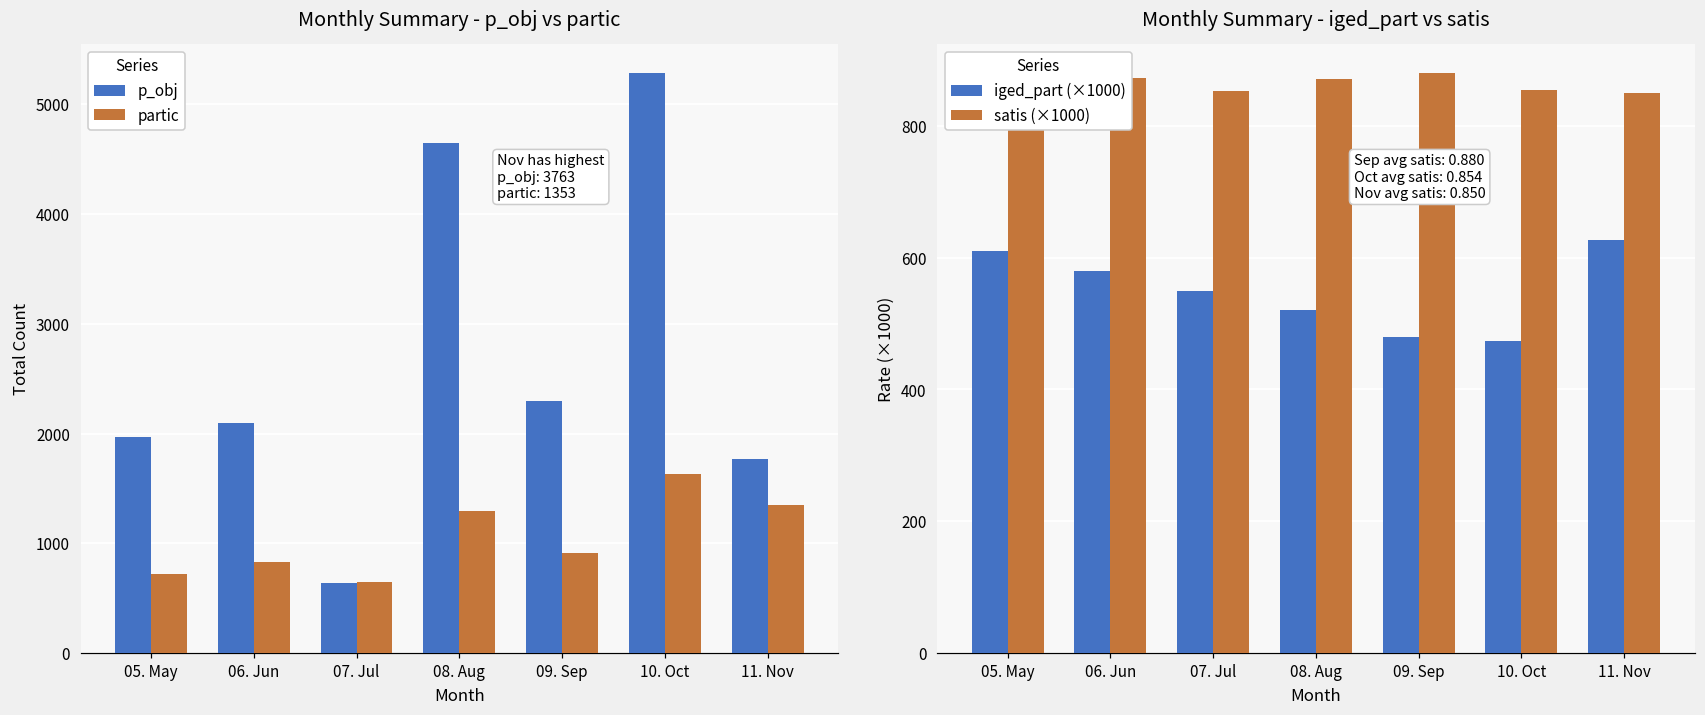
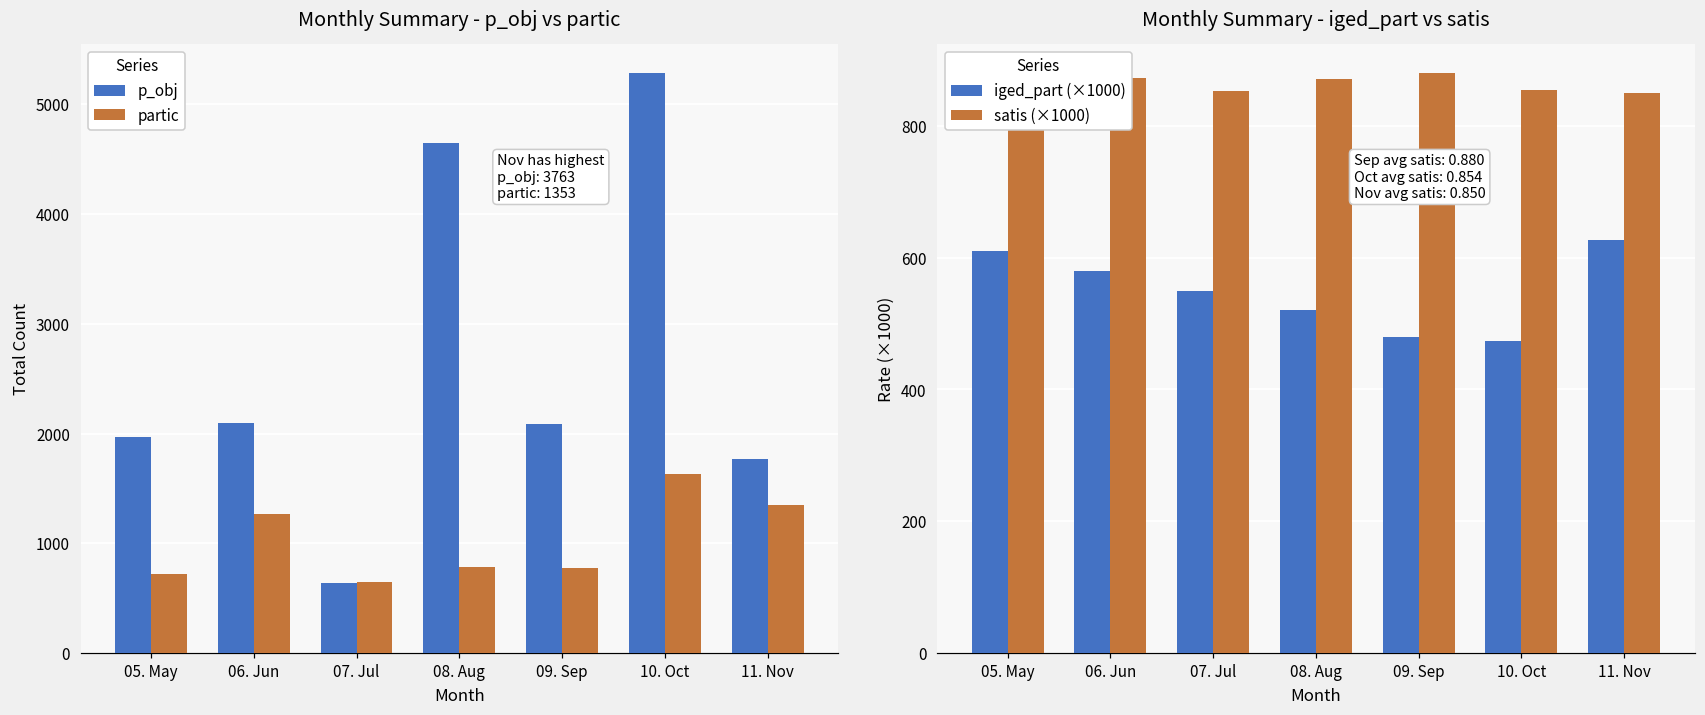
  {
    "Monthly Summary - p_obj vs partic": {
      "p_obj": {
        "05. May": 2000,
        "06. Jun": 2100,
        "07. Jul": 600,
        "08. Aug": 4600,
-       "09. Sep": 2300,
+       "09. Sep": 2100,
        "10. Oct": 5300,
        "11. Nov": 1800
      },
      "partic": {
        "05. May": 700,
-       "06. Jun": 800,
+       "06. Jun": 1300,
        "07. Jul": 700,
-       "08. Aug": 1300,
-       "09. Sep": 900,
+       "08. Aug": 800,
+       "09. Sep": 800,
        "10. Oct": 1600,
        "11. Nov": 1400
      }
    },
    "Monthly Summary - iged_part vs satis": {
      "iged_part (×1000)": {
        "05. May": 610,
        "06. Jun": 580,
        "07. Jul": 550,
        "08. Aug": 520,
        "09. Sep": 480,
        "10. Oct": 470,
        "11. Nov": 630
      },
      "satis (×1000)": {
        "07. Jul": 850,
        "08. Aug": 870,
        "10. Oct": 850,
        "11. Nov": 850
      }
    }
  }
